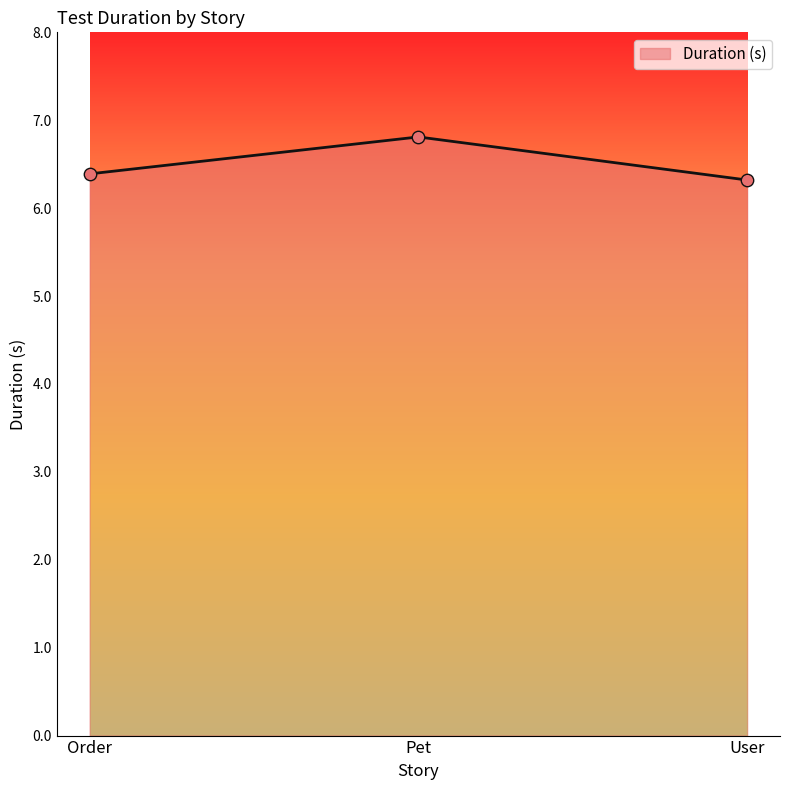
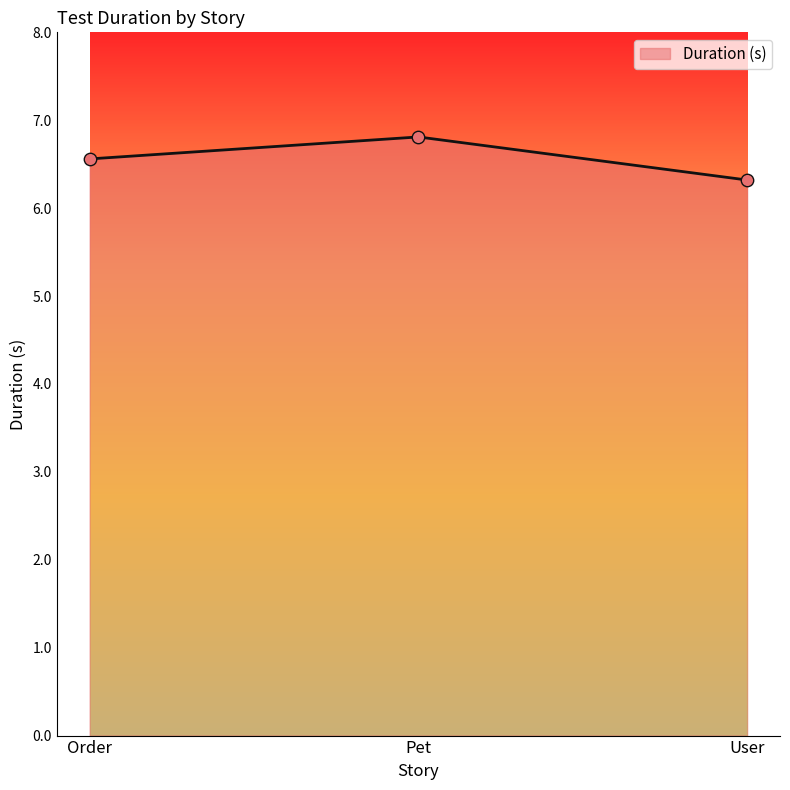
  {
-   "Order": 6.4,
+   "Order": 6.6,
    "Pet": 6.8,
    "User": 6.3
  }
